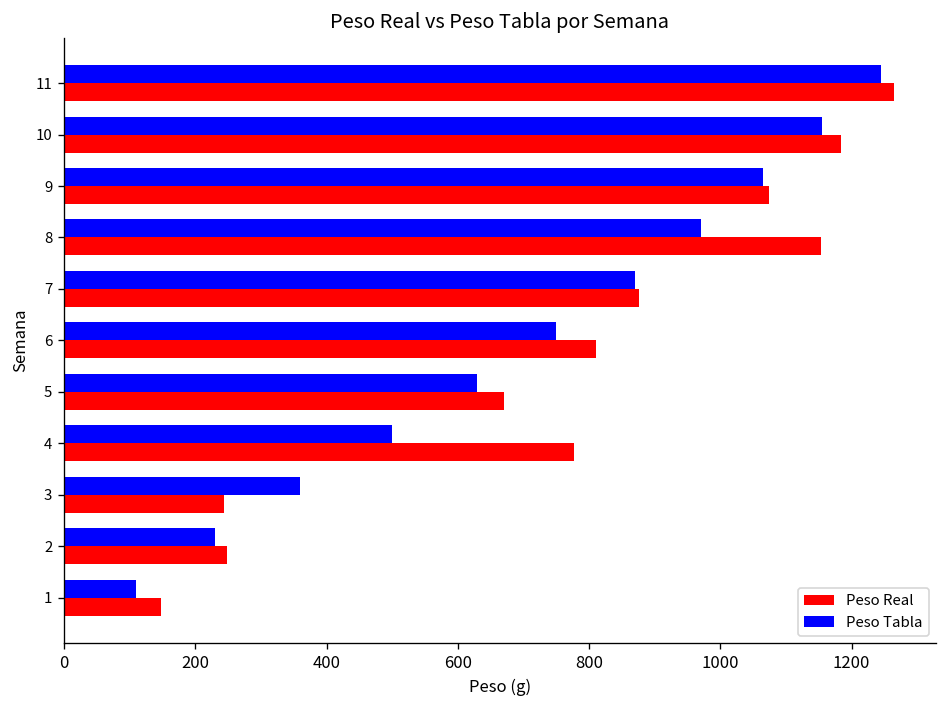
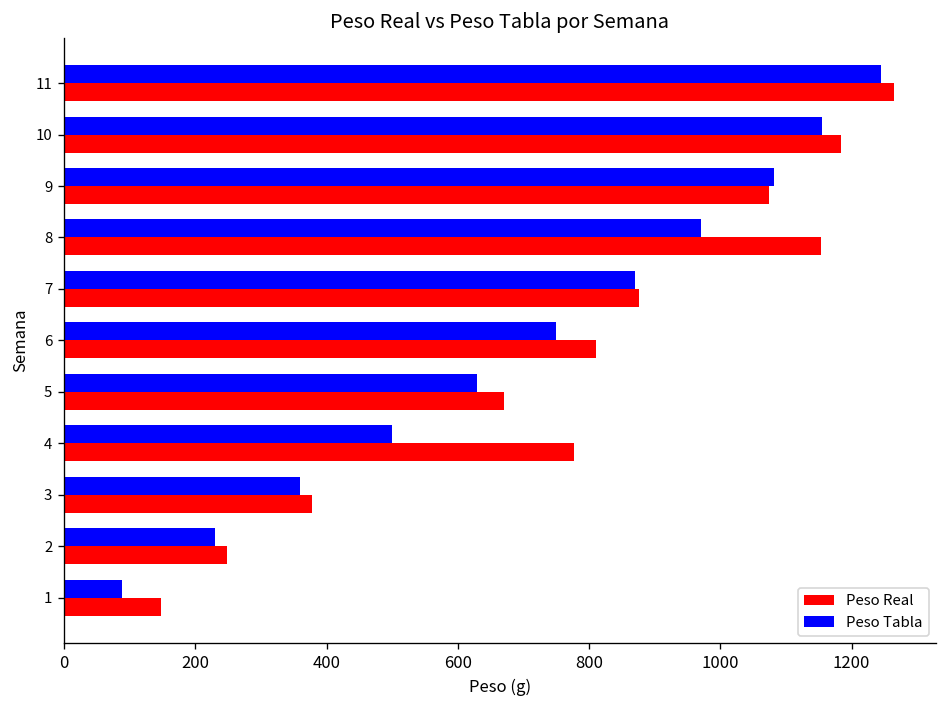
  {
    "Peso Real": {
      "11": 1270,
      "10": 1180,
      "9": 1070,
      "8": 1150,
      "7": 880,
      "6": 810,
      "5": 670,
      "4": 780,
-     "3": 240,
+     "3": 380,
      "2": 250,
      "1": 150
    },
    "Peso Tabla": {
      "11": 1250,
      "10": 1160,
-     "9": 1070,
+     "9": 1080,
      "8": 970,
      "7": 870,
      "6": 750,
      "5": 630,
      "4": 500,
      "3": 360,
      "2": 230,
-     "1": 110
+     "1": 90
    }
  }
